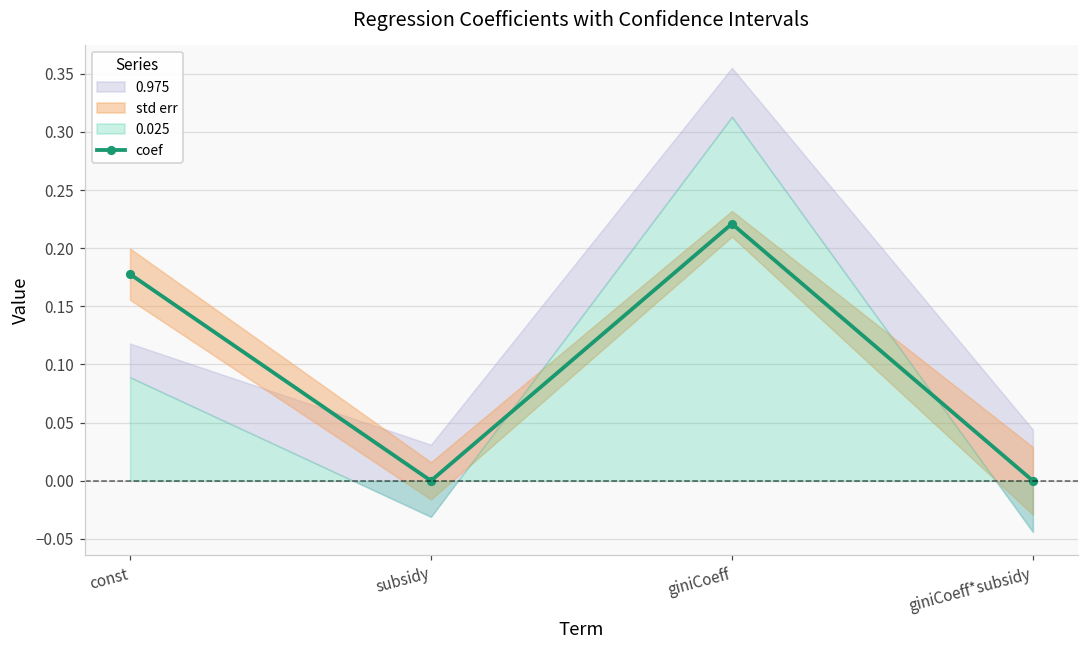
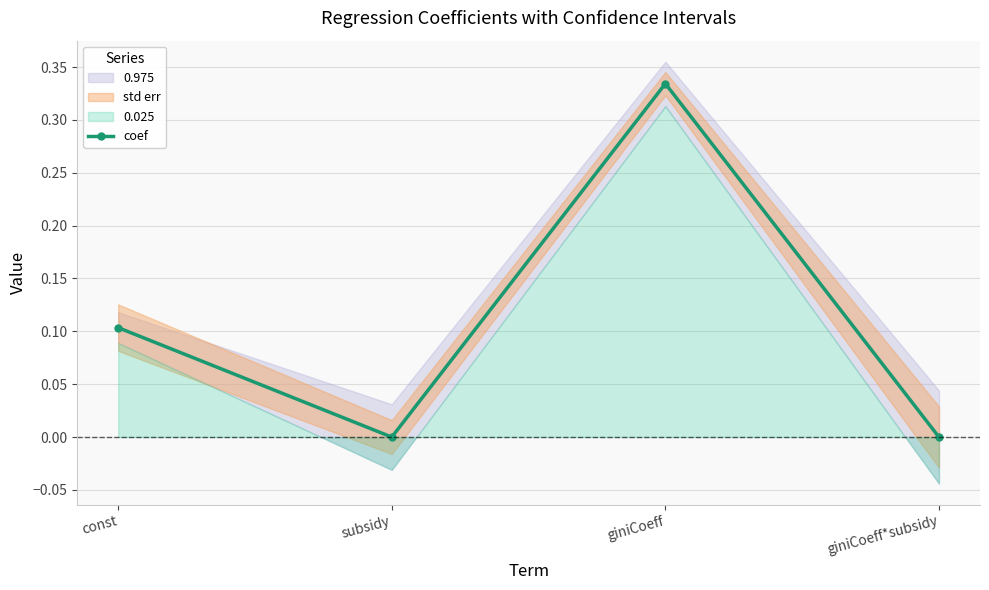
  {
    "coef": {
-     "const": 0.178,
-     "giniCoeff": 0.221
+     "const": 0.104,
+     "giniCoeff": 0.334
    }
  }
